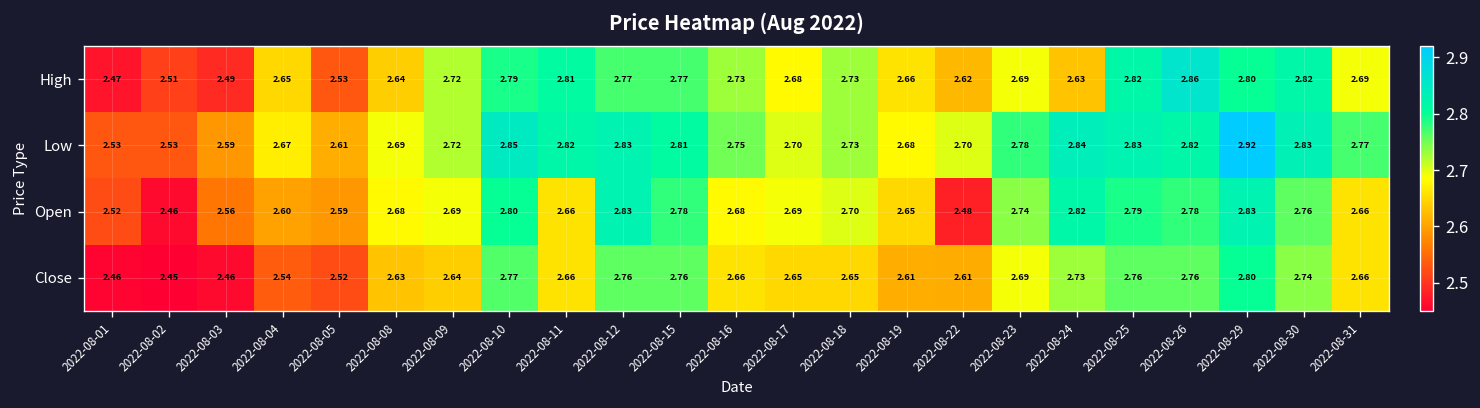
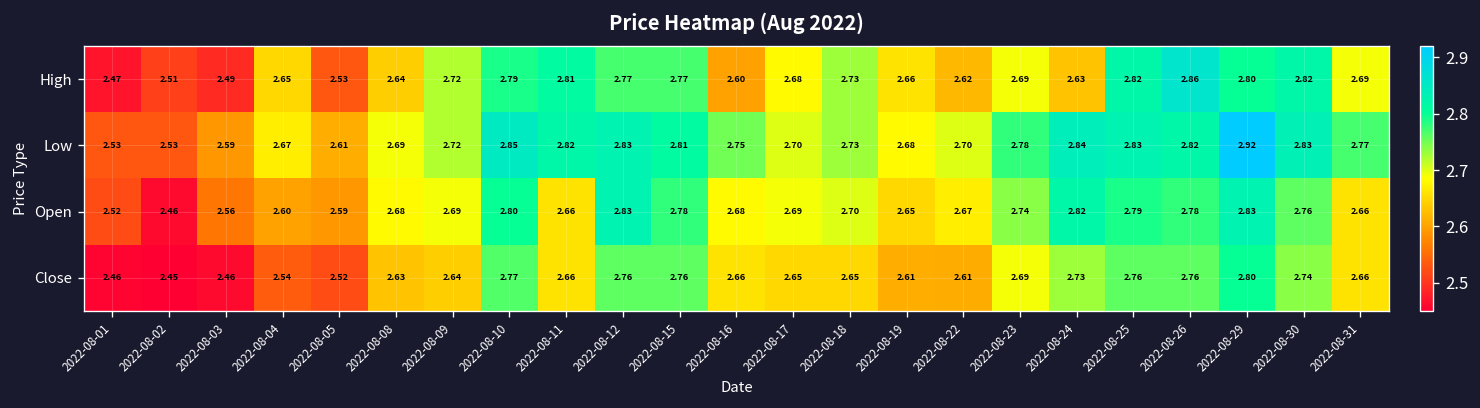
  {
    "High": {
      "2022-08-01": 2.47,
      "2022-08-02": 2.51,
      "2022-08-03": 2.49,
      "2022-08-04": 2.65,
      "2022-08-05": 2.53,
      "2022-08-08": 2.64,
      "2022-08-09": 2.72,
      "2022-08-10": 2.79,
      "2022-08-11": 2.81,
      "2022-08-12": 2.77,
      "2022-08-15": 2.77,
-     "2022-08-16": 2.73,
+     "2022-08-16": 2.60,
      "2022-08-17": 2.68,
      "2022-08-18": 2.73,
      "2022-08-19": 2.66,
      "2022-08-22": 2.62,
      "2022-08-23": 2.69,
      "2022-08-24": 2.63,
      "2022-08-25": 2.82,
      "2022-08-26": 2.86,
      "2022-08-29": 2.80,
      "2022-08-30": 2.82,
      "2022-08-31": 2.69
    },
    "Low": {
      "2022-08-01": 2.53,
      "2022-08-02": 2.53,
      "2022-08-03": 2.59,
      "2022-08-04": 2.67,
      "2022-08-05": 2.61,
      "2022-08-08": 2.69,
      "2022-08-09": 2.72,
      "2022-08-10": 2.85,
      "2022-08-11": 2.82,
      "2022-08-12": 2.83,
      "2022-08-15": 2.81,
      "2022-08-16": 2.75,
      "2022-08-17": 2.70,
      "2022-08-18": 2.73,
      "2022-08-19": 2.68,
      "2022-08-22": 2.70,
      "2022-08-23": 2.78,
      "2022-08-24": 2.84,
      "2022-08-25": 2.83,
      "2022-08-26": 2.82,
      "2022-08-29": 2.92,
      "2022-08-30": 2.83,
      "2022-08-31": 2.77
    },
    "Open": {
      "2022-08-01": 2.52,
      "2022-08-02": 2.46,
      "2022-08-03": 2.56,
      "2022-08-04": 2.60,
      "2022-08-05": 2.59,
      "2022-08-08": 2.68,
      "2022-08-09": 2.69,
      "2022-08-10": 2.80,
      "2022-08-11": 2.66,
      "2022-08-12": 2.83,
      "2022-08-15": 2.78,
      "2022-08-16": 2.68,
      "2022-08-17": 2.69,
      "2022-08-18": 2.70,
      "2022-08-19": 2.65,
-     "2022-08-22": 2.48,
+     "2022-08-22": 2.67,
      "2022-08-23": 2.74,
      "2022-08-24": 2.82,
      "2022-08-25": 2.79,
      "2022-08-26": 2.78,
      "2022-08-29": 2.83,
      "2022-08-30": 2.76,
      "2022-08-31": 2.66
    },
    "Close": {
      "2022-08-01": 2.46,
      "2022-08-02": 2.45,
      "2022-08-03": 2.46,
      "2022-08-04": 2.54,
      "2022-08-05": 2.52,
      "2022-08-08": 2.63,
      "2022-08-09": 2.64,
      "2022-08-10": 2.77,
      "2022-08-11": 2.66,
      "2022-08-12": 2.76,
      "2022-08-15": 2.76,
      "2022-08-16": 2.66,
      "2022-08-17": 2.65,
      "2022-08-18": 2.65,
      "2022-08-19": 2.61,
      "2022-08-22": 2.61,
      "2022-08-23": 2.69,
      "2022-08-24": 2.73,
      "2022-08-25": 2.76,
      "2022-08-26": 2.76,
      "2022-08-29": 2.80,
      "2022-08-30": 2.74,
      "2022-08-31": 2.66
    }
  }
